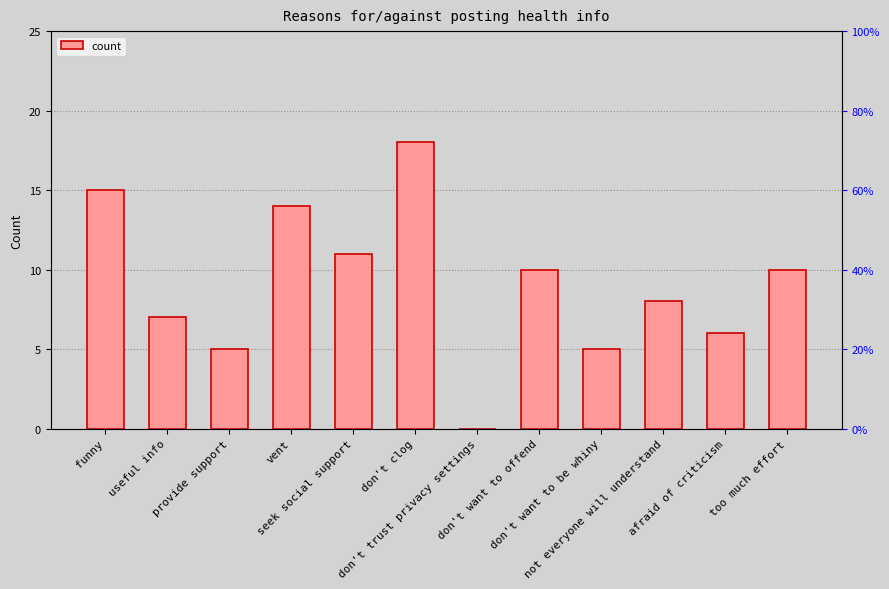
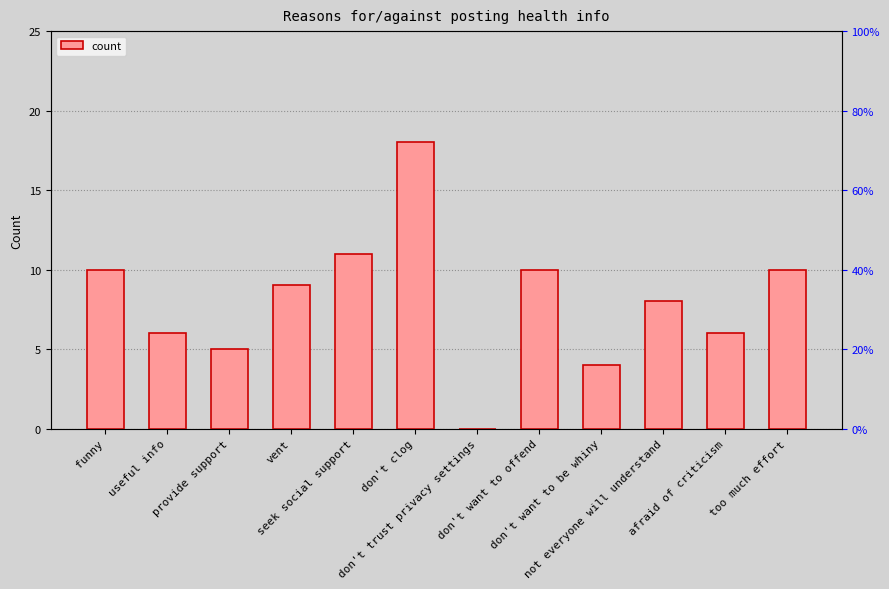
  {
-   "funny": 15,
-   "useful info": 7,
+   "funny": 10,
+   "useful info": 6,
    "provide support": 5,
-   "vent": 14,
+   "vent": 9,
    "seek social support": 11,
    "don't clog": 18,
    "don't trust privacy settings": 0,
    "don't want to offend": 10,
-   "don't want to be whiny": 5,
+   "don't want to be whiny": 4,
    "not everyone will understand": 8,
    "afraid of criticism": 6,
    "too much effort": 10
  }
